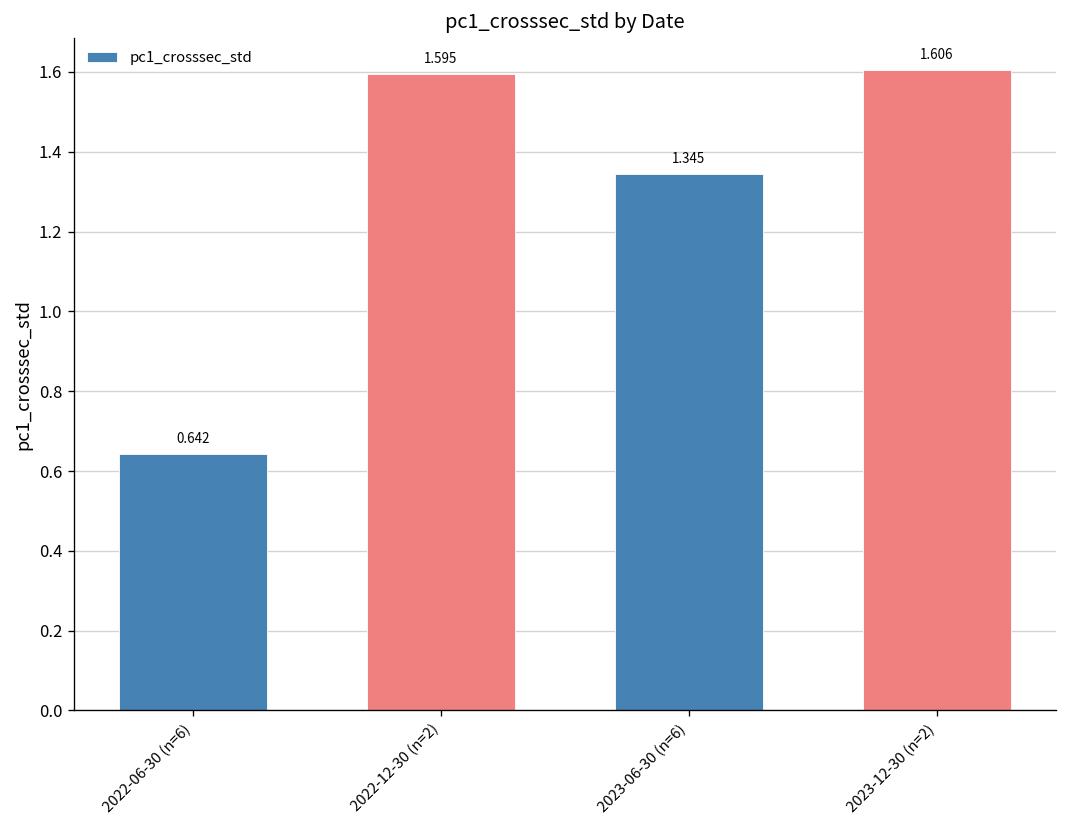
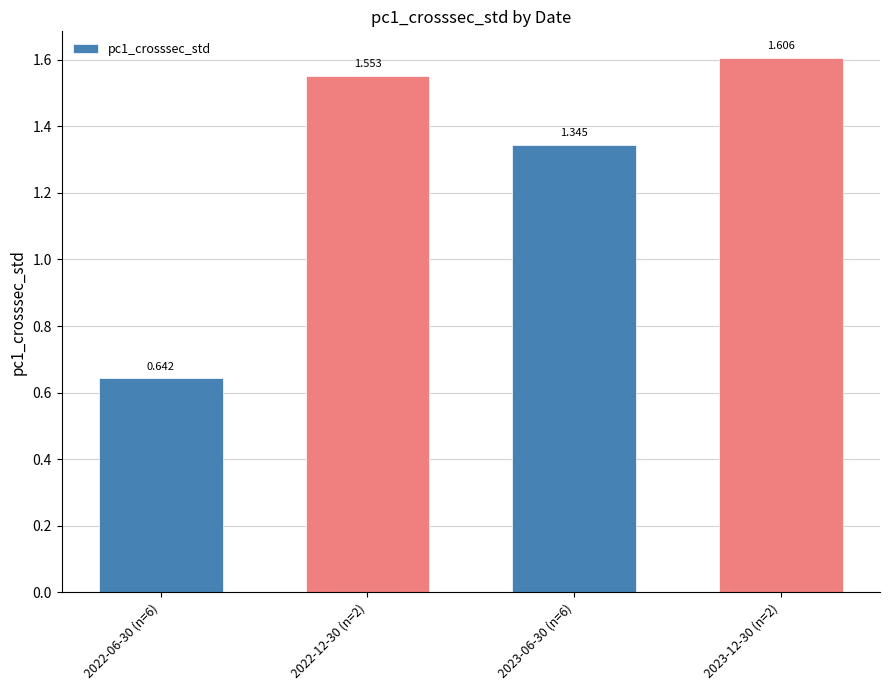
  {
    "2022-06-30 (n=6)": 0.642,
-   "2022-12-30 (n=2)": 1.595,
+   "2022-12-30 (n=2)": 1.553,
    "2023-06-30 (n=6)": 1.345,
    "2023-12-30 (n=2)": 1.606
  }
